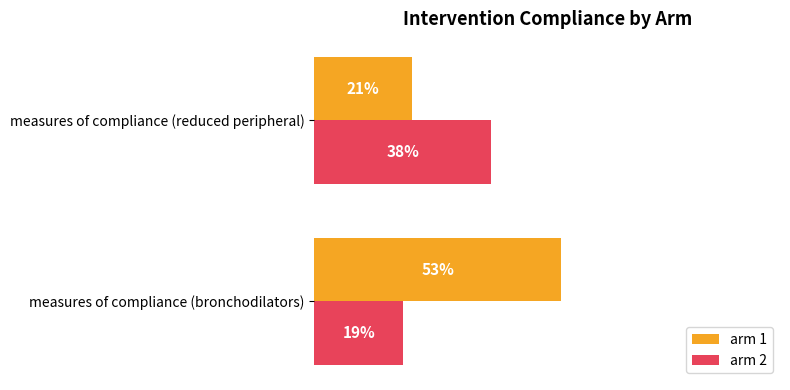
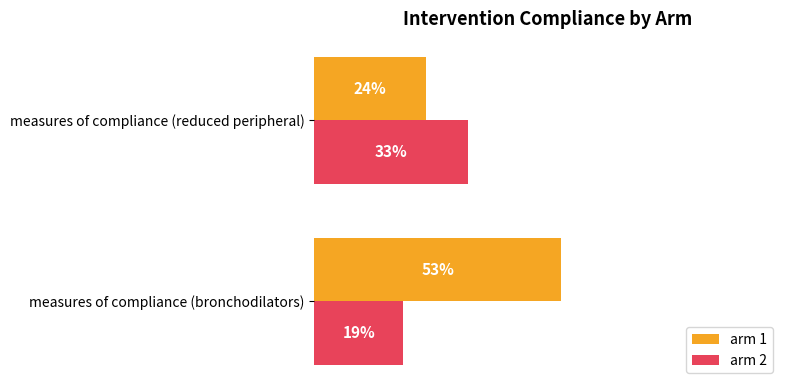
  {
    "arm 1": {
-     "measures of compliance (reduced peripheral)": "21%",
+     "measures of compliance (reduced peripheral)": "24%",
      "measures of compliance (bronchodilators)": "53%"
    },
    "arm 2": {
-     "measures of compliance (reduced peripheral)": "38%",
+     "measures of compliance (reduced peripheral)": "33%",
      "measures of compliance (bronchodilators)": "19%"
    }
  }
